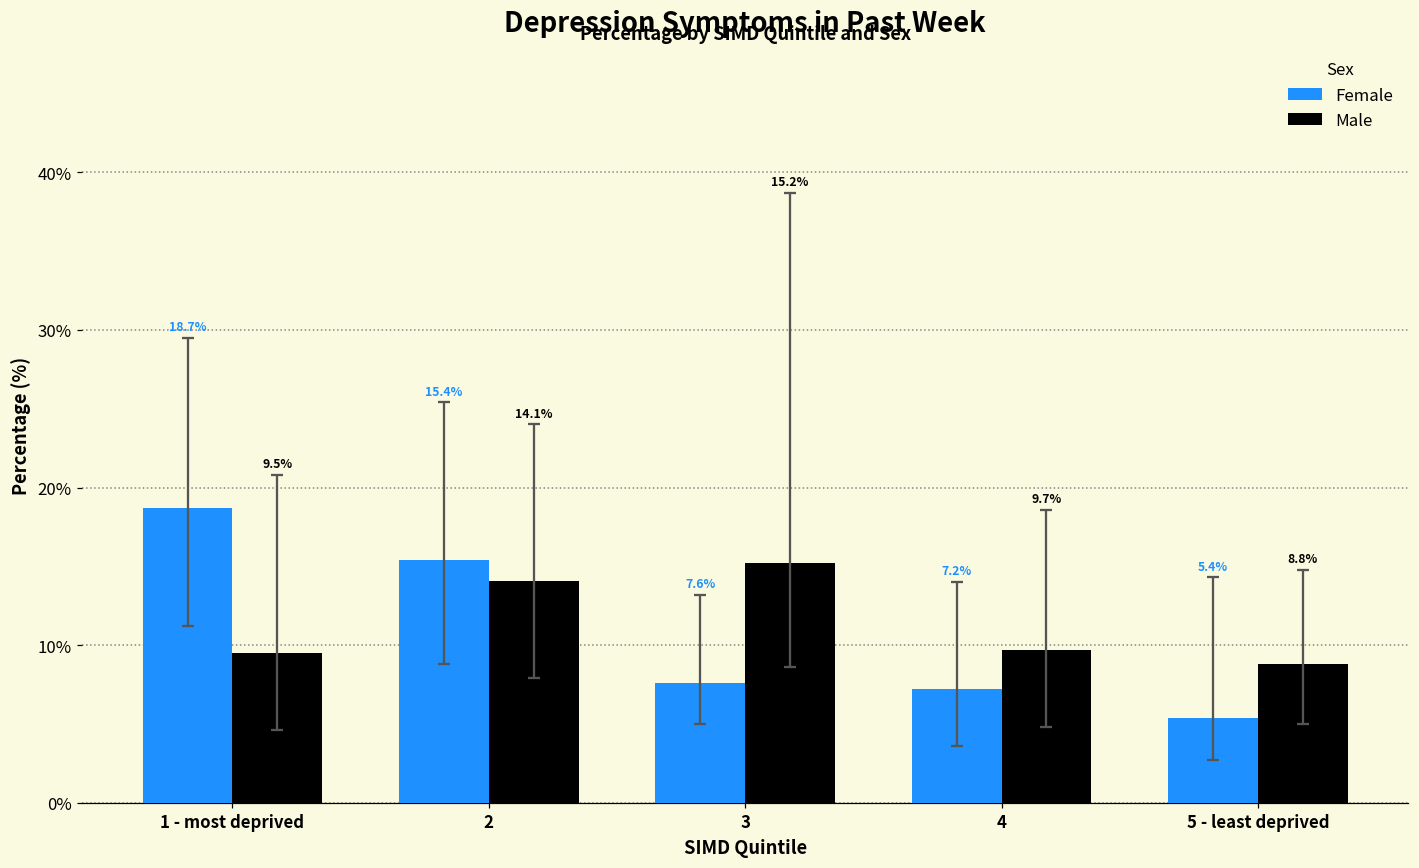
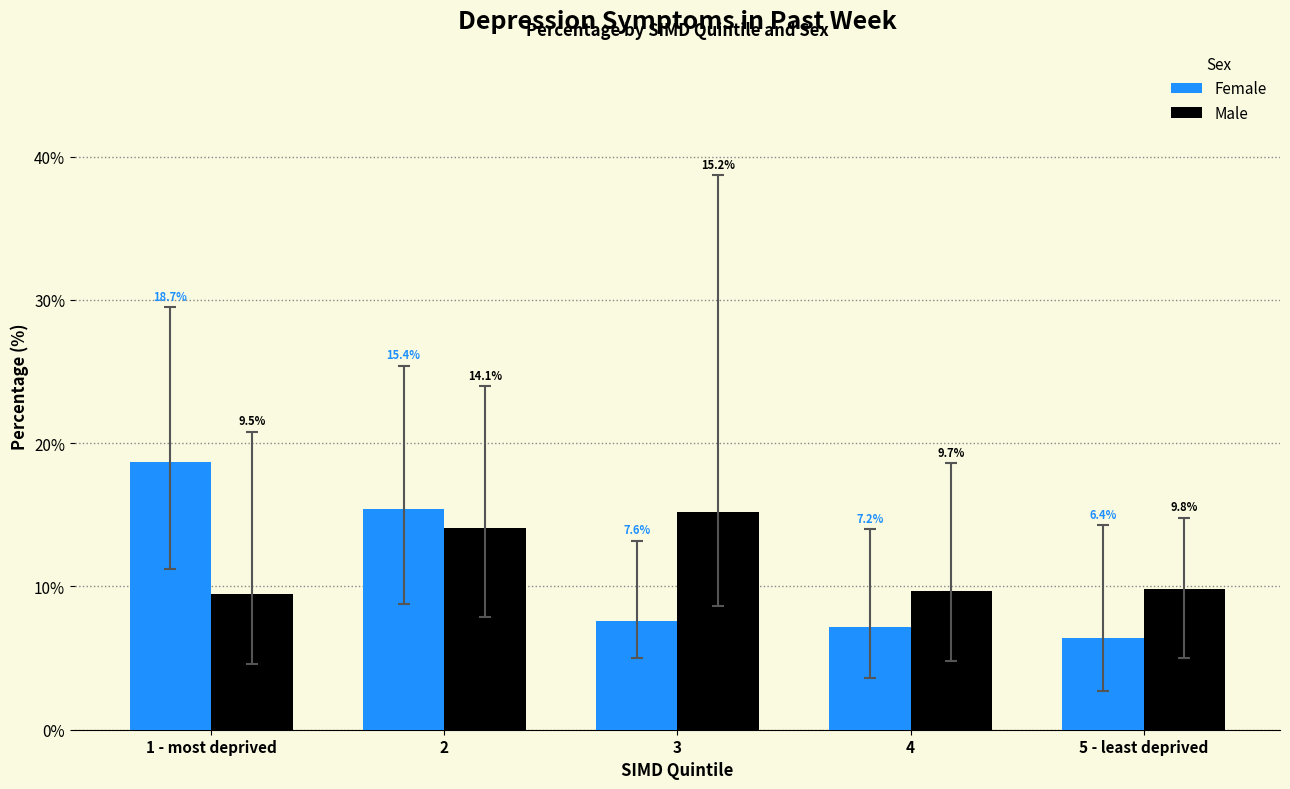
  {
    "Female": {
-     "5 - least deprived": "5.4%"
+     "5 - least deprived": "6.4%"
    },
    "Male": {
-     "5 - least deprived": "8.8%"
+     "5 - least deprived": "9.8%"
    }
  }
